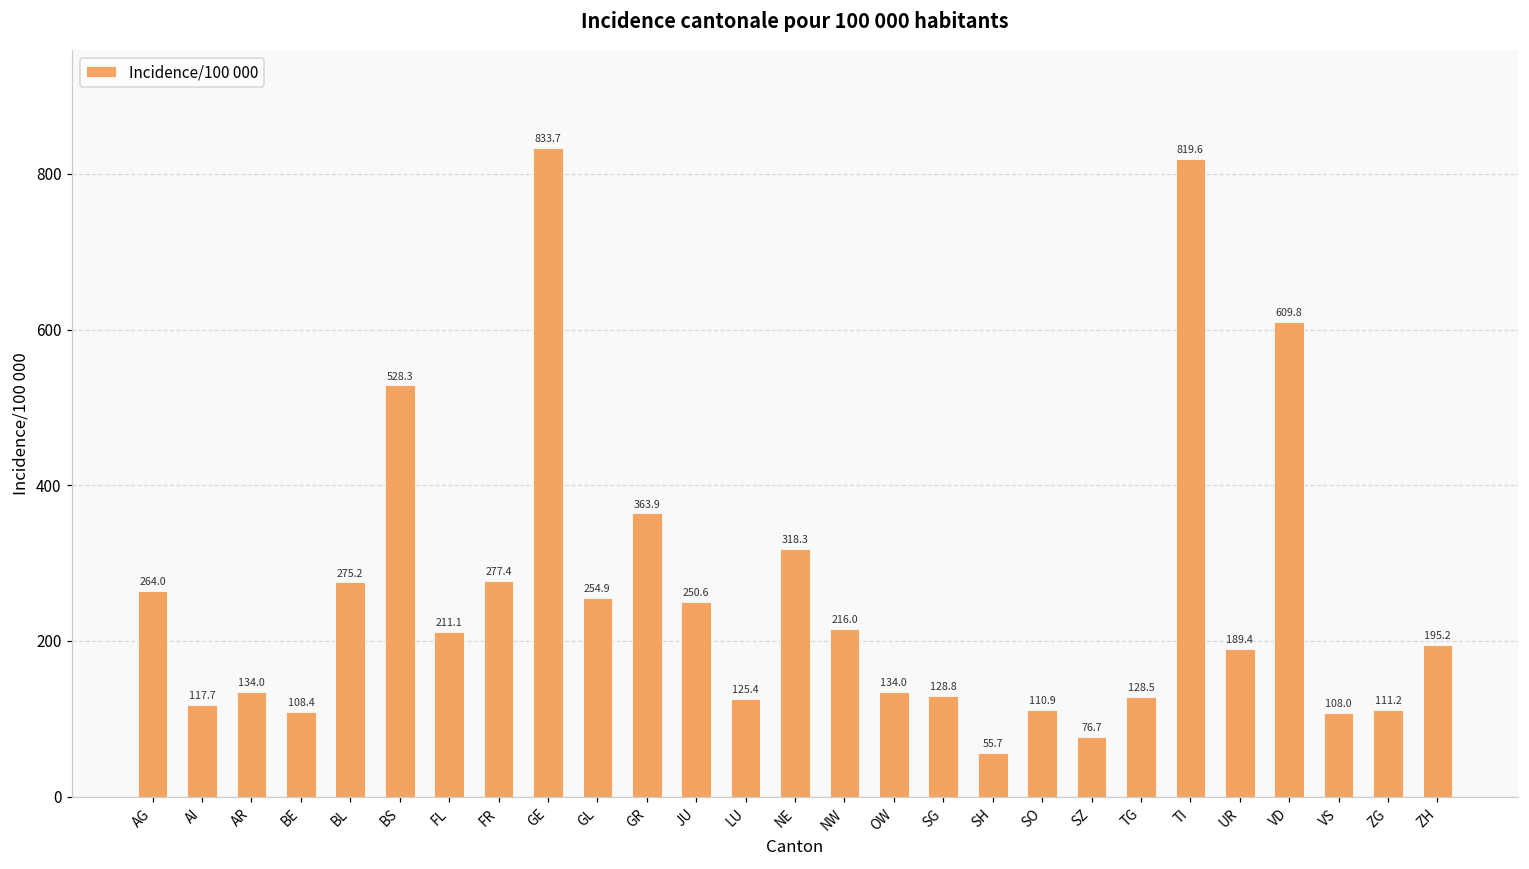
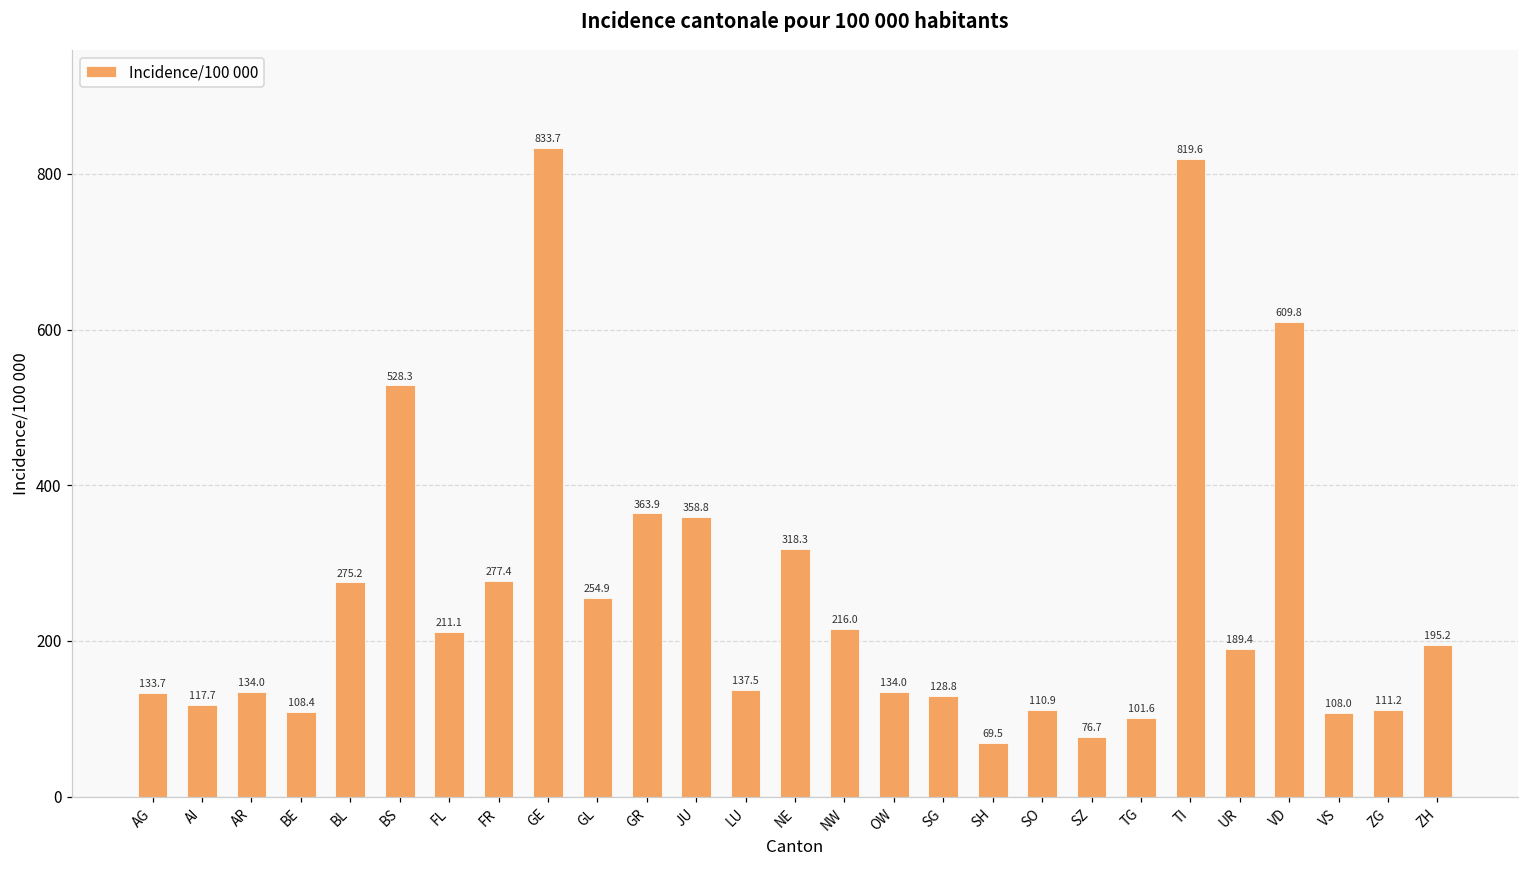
  {
-   "AG": 264.0,
+   "AG": 133.7,
    "AI": 117.7,
    "AR": 134.0,
    "BE": 108.4,
    "BL": 275.2,
    "BS": 528.3,
    "FL": 211.1,
    "FR": 277.4,
    "GE": 833.7,
    "GL": 254.9,
    "GR": 363.9,
-   "JU": 250.6,
-   "LU": 125.4,
+   "JU": 358.8,
+   "LU": 137.5,
    "NE": 318.3,
    "NW": 216.0,
    "OW": 134.0,
    "SG": 128.8,
-   "SH": 55.7,
+   "SH": 69.5,
    "SO": 110.9,
    "SZ": 76.7,
-   "TG": 128.5,
+   "TG": 101.6,
    "TI": 819.6,
    "UR": 189.4,
    "VD": 609.8,
    "VS": 108.0,
    "ZG": 111.2,
    "ZH": 195.2
  }
